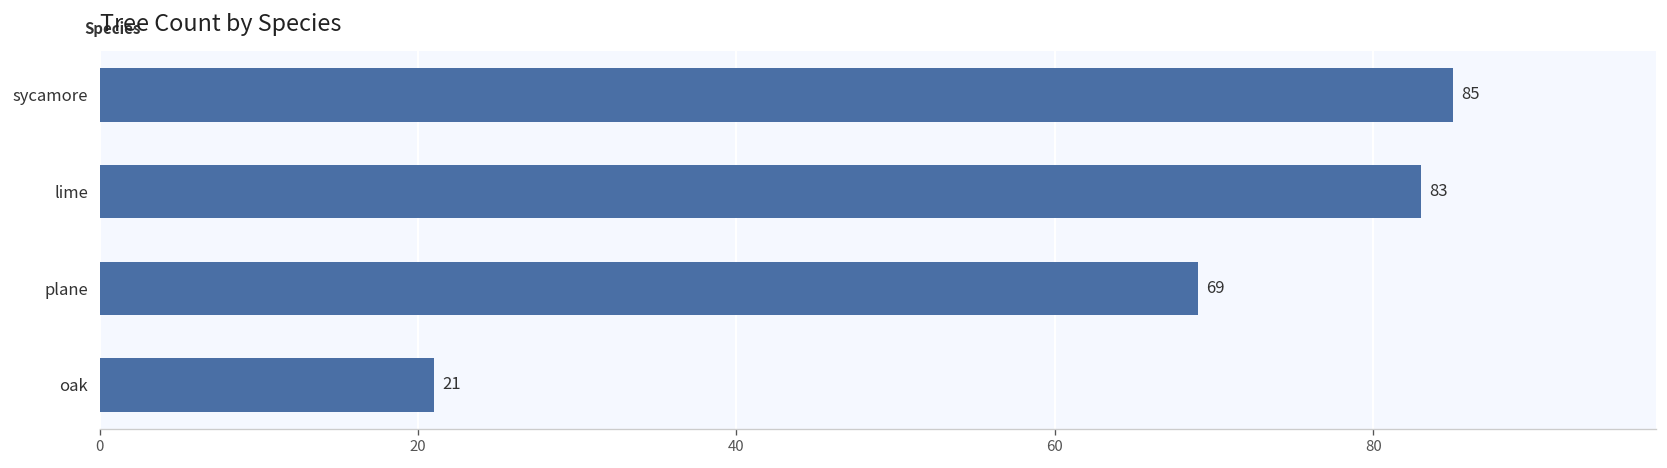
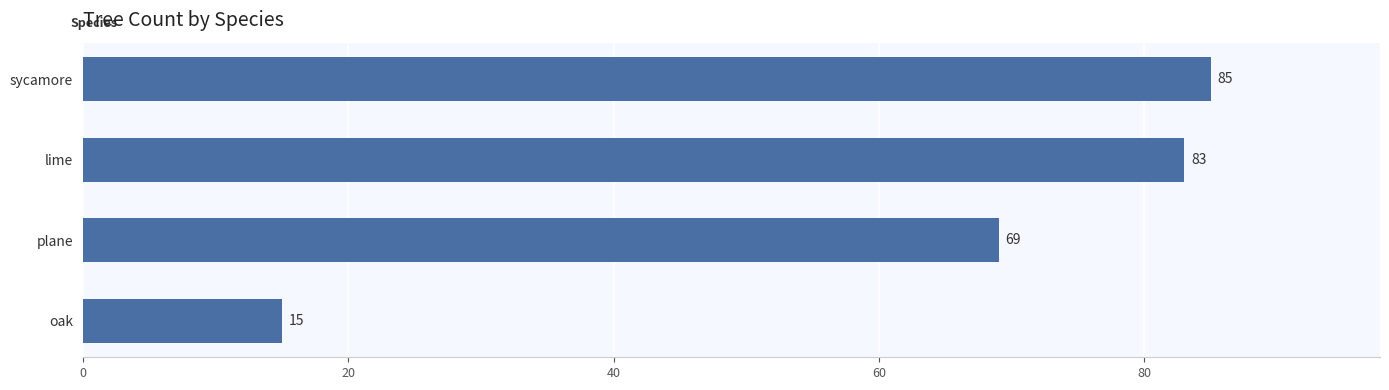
  {
    "sycamore": 85,
    "lime": 83,
    "plane": 69,
-   "oak": 21
+   "oak": 15
  }
